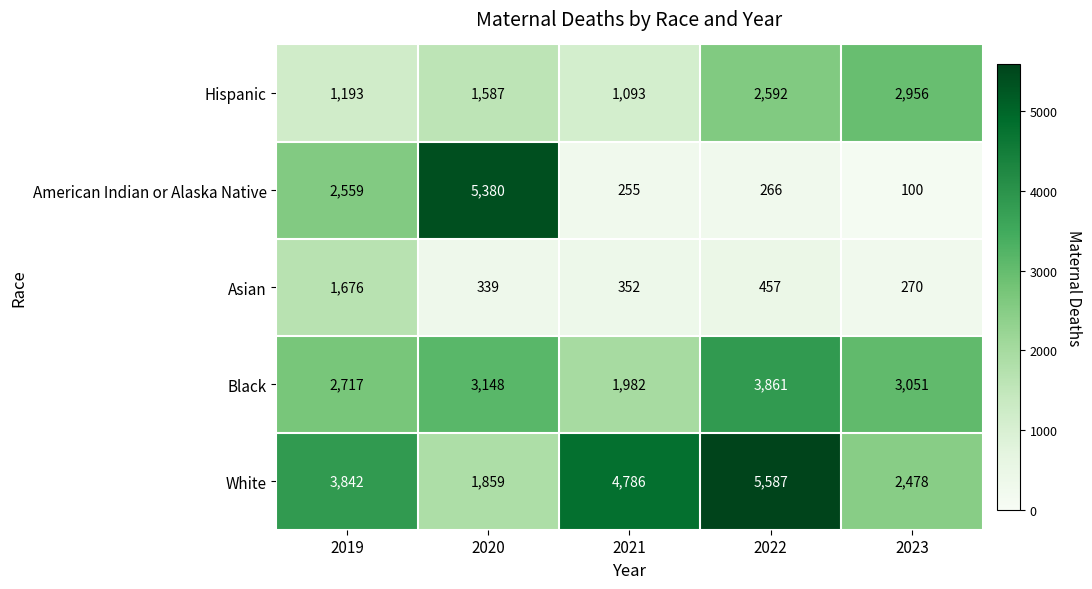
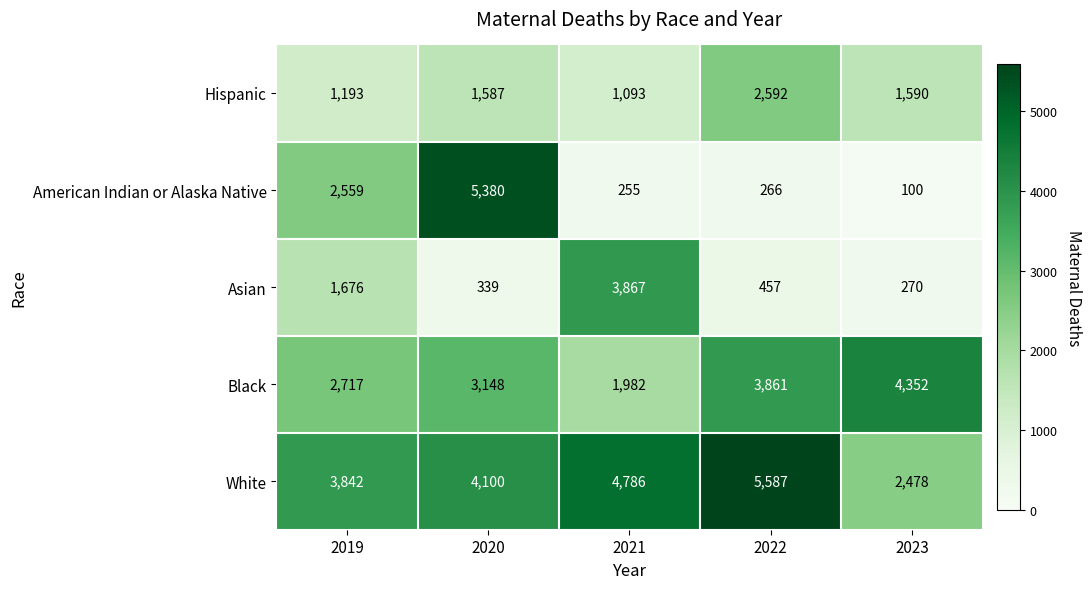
  {
    "Hispanic": {
      "2019": "1,193",
      "2020": "1,587",
      "2021": "1,093",
      "2022": "2,592",
-     "2023": "2,956"
+     "2023": "1,590"
    },
    "American Indian or Alaska Native": {
      "2019": "2,559",
      "2020": "5,380",
      "2021": "255",
      "2022": "266",
      "2023": "100"
    },
    "Asian": {
      "2019": "1,676",
      "2020": "339",
-     "2021": "352",
+     "2021": "3,867",
      "2022": "457",
      "2023": "270"
    },
    "Black": {
      "2019": "2,717",
      "2020": "3,148",
      "2021": "1,982",
      "2022": "3,861",
-     "2023": "3,051"
+     "2023": "4,352"
    },
    "White": {
      "2019": "3,842",
-     "2020": "1,859",
+     "2020": "4,100",
      "2021": "4,786",
      "2022": "5,587",
      "2023": "2,478"
    }
  }
